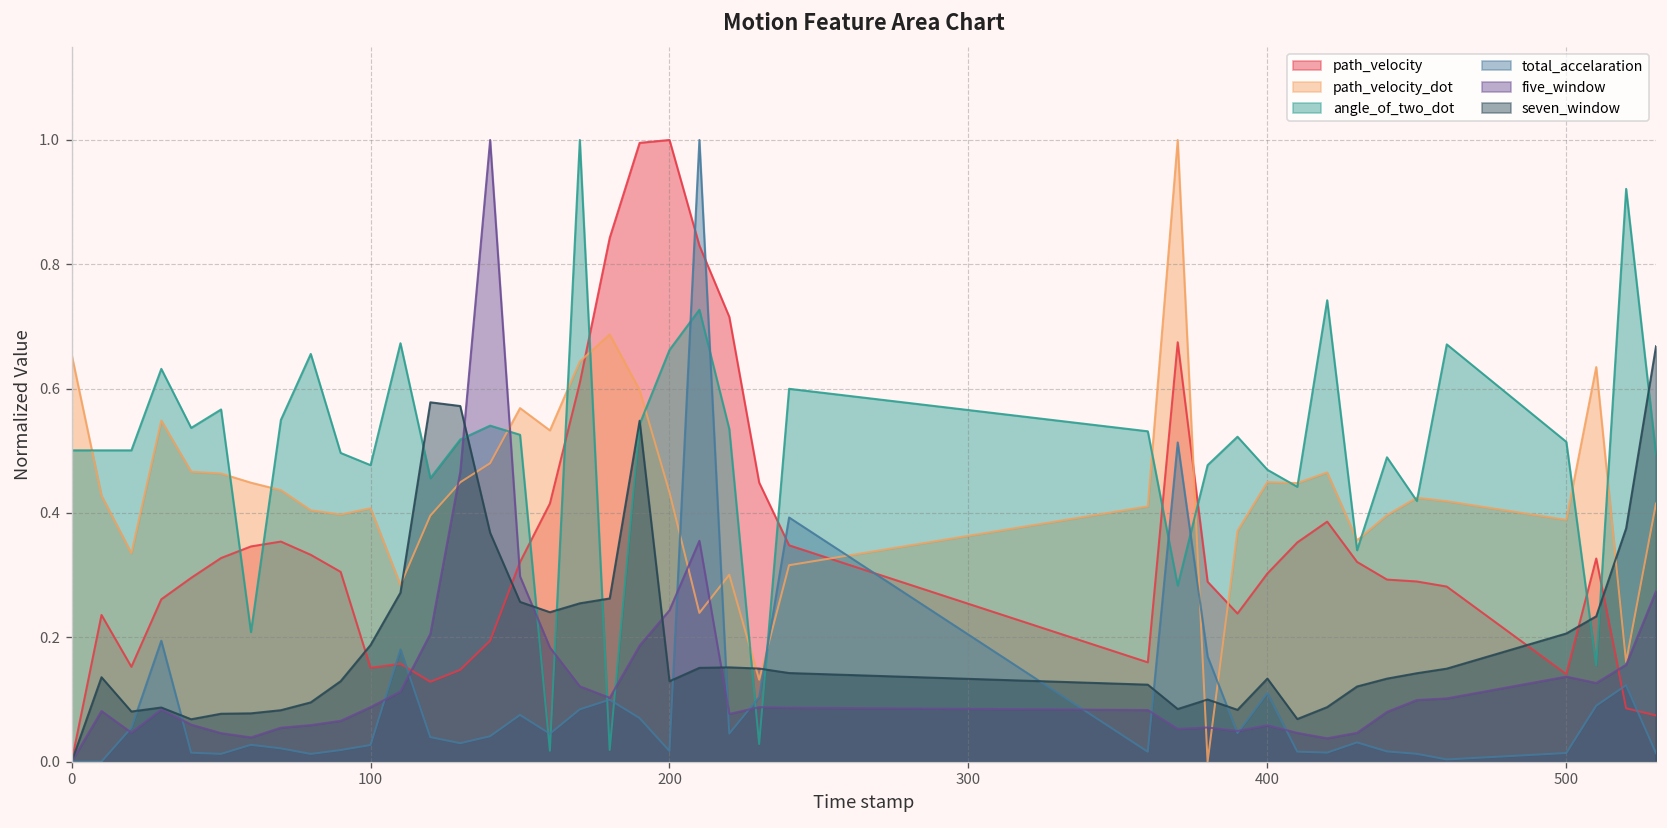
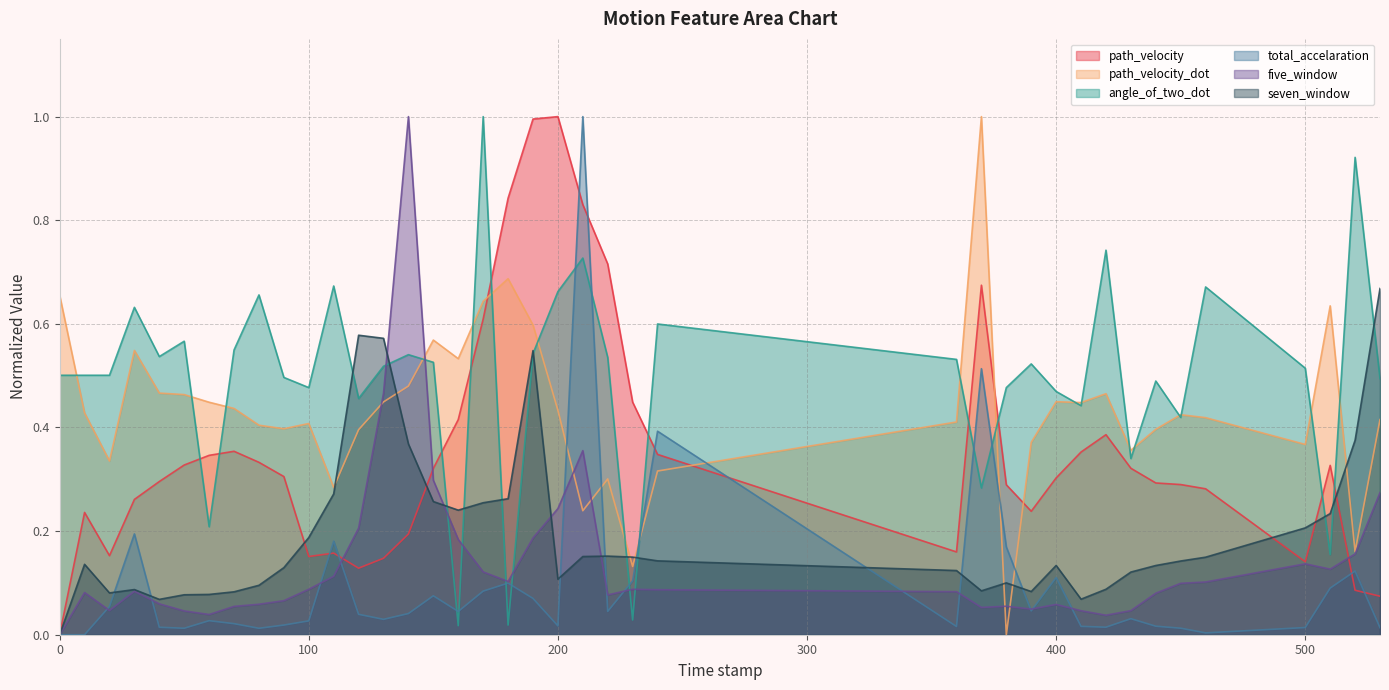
  {
    "path_velocity": {
      "100": 0.15,
      "200": 1.00,
      "400": 0.30
    },
    "path_velocity_dot": {
      "0": 0.66,
      "100": 0.41,
      "200": 0.43,
      "400": 0.45,
-     "500": 0.39
+     "500": 0.37
    },
    "seven_window": {
      "100": 0.19,
-     "200": 0.13,
+     "200": 0.11,
      "400": 0.13,
      "500": 0.21
    }
  }
